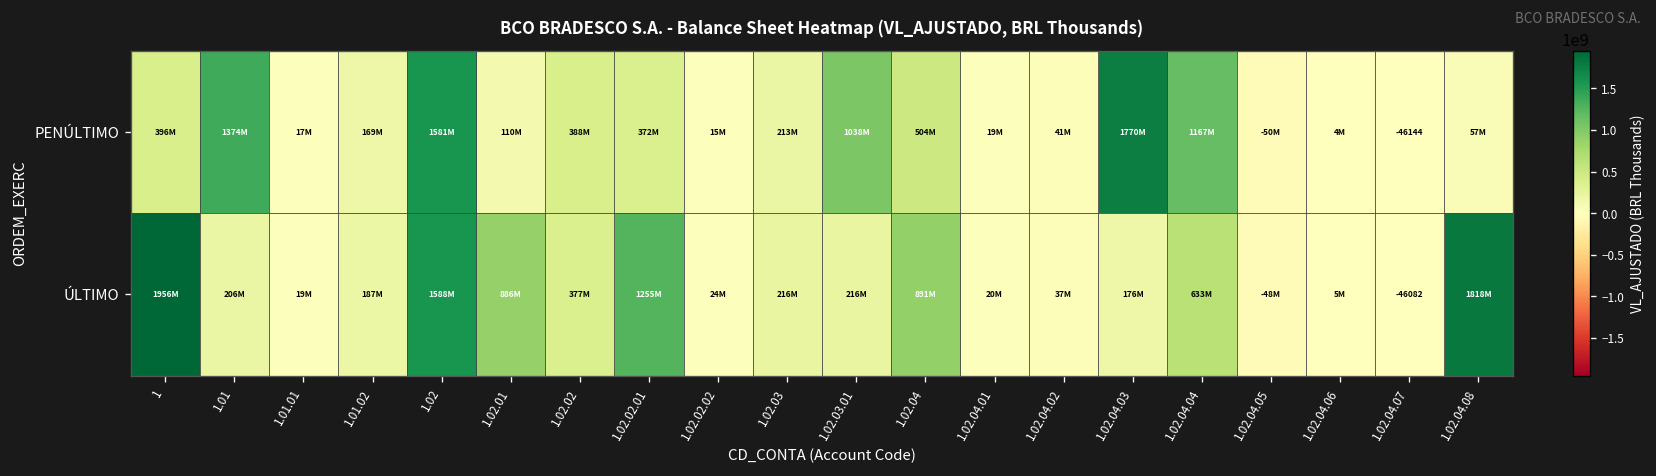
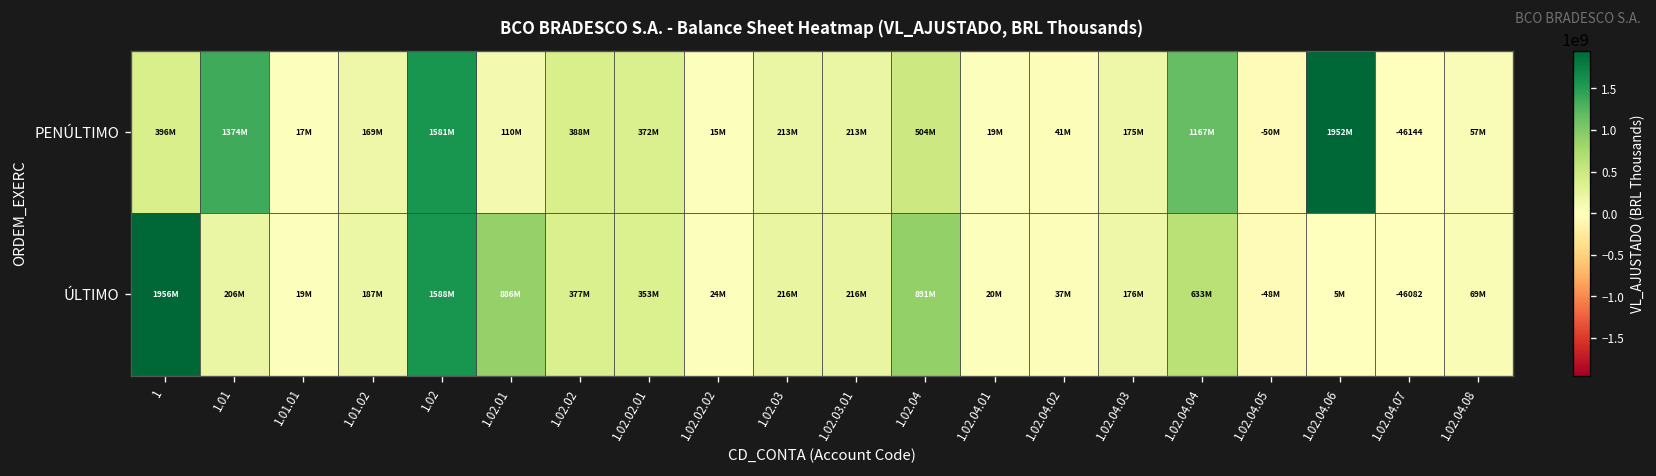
  {
    "PENÚLTIMO": {
      "1": "396M",
      "1.01": "1374M",
      "1.01.01": "17M",
      "1.01.02": "169M",
      "1.02": "1581M",
      "1.02.01": "110M",
      "1.02.02": "388M",
      "1.02.02.01": "372M",
      "1.02.02.02": "15M",
      "1.02.03": "213M",
-     "1.02.03.01": "1038M",
+     "1.02.03.01": "213M",
      "1.02.04": "504M",
      "1.02.04.01": "19M",
      "1.02.04.02": "41M",
-     "1.02.04.03": "1770M",
+     "1.02.04.03": "175M",
      "1.02.04.04": "1167M",
      "1.02.04.05": "-50M",
-     "1.02.04.06": "4M",
+     "1.02.04.06": "1952M",
      "1.02.04.07": "-46144",
      "1.02.04.08": "57M"
    },
    "ÚLTIMO": {
      "1": "1956M",
      "1.01": "206M",
      "1.01.01": "19M",
      "1.01.02": "187M",
      "1.02": "1588M",
      "1.02.01": "886M",
      "1.02.02": "377M",
-     "1.02.02.01": "1255M",
+     "1.02.02.01": "353M",
      "1.02.02.02": "24M",
      "1.02.03": "216M",
      "1.02.03.01": "216M",
      "1.02.04": "891M",
      "1.02.04.01": "20M",
      "1.02.04.02": "37M",
      "1.02.04.03": "176M",
      "1.02.04.04": "633M",
      "1.02.04.05": "-48M",
      "1.02.04.06": "5M",
      "1.02.04.07": "-46082",
-     "1.02.04.08": "1818M"
+     "1.02.04.08": "69M"
    }
  }
